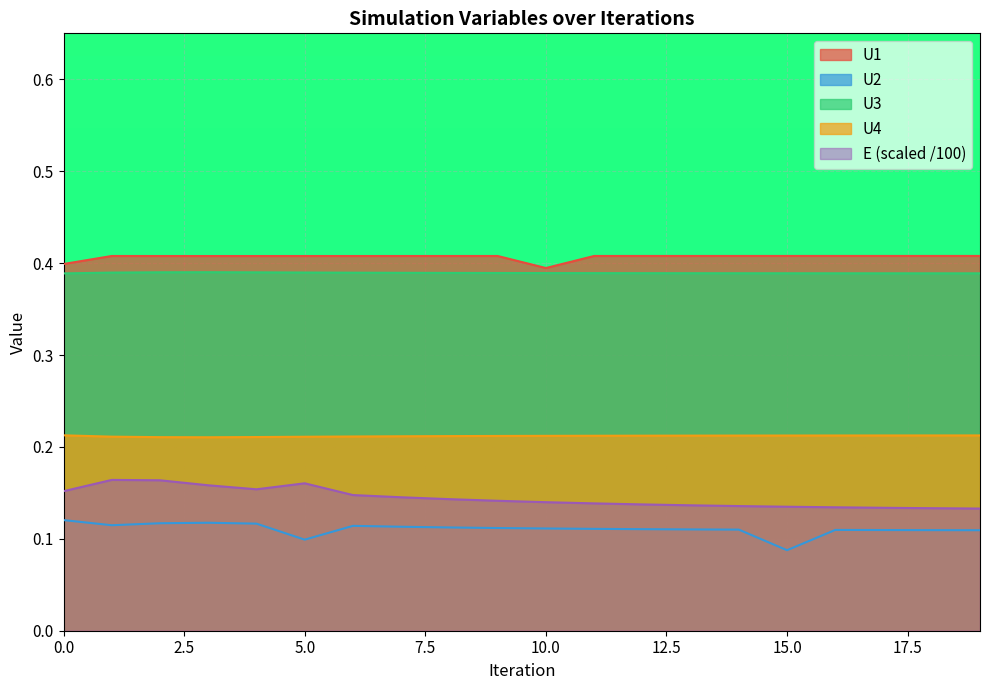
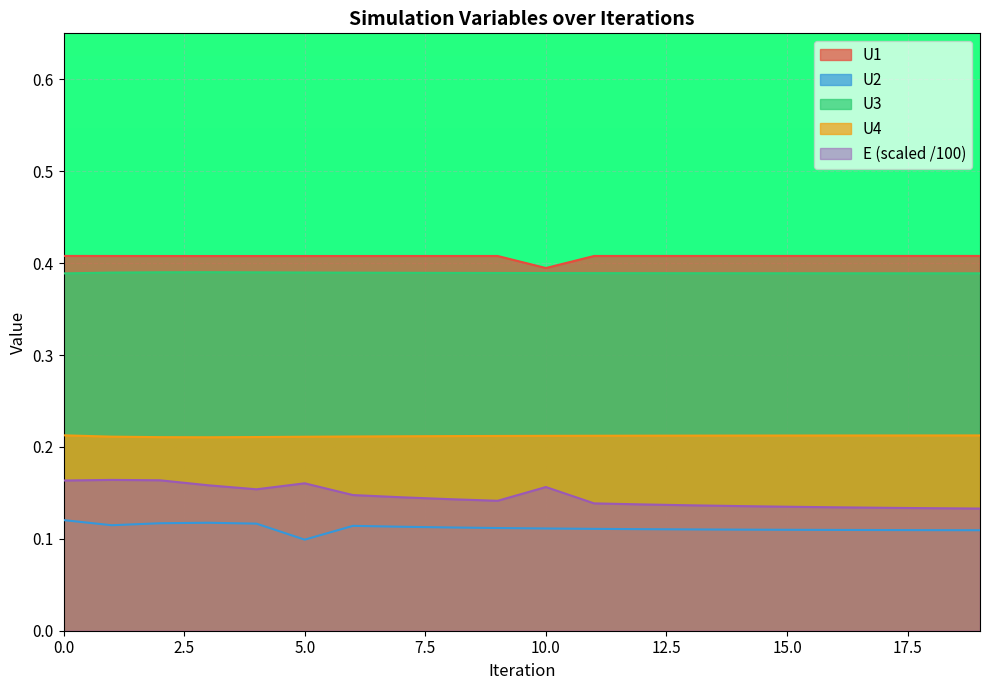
  {
    "U1": {
-     "0.0": 0.40,
+     "0.0": 0.41,
      "5.0": 0.41,
      "10.0": 0.39,
      "15.0": 0.41
    },
    "U2": {
      "0.0": 0.12,
      "5.0": 0.10,
      "10.0": 0.11,
-     "15.0": 0.09
+     "15.0": 0.11
    },
    "E (scaled /100)": {
-     "0.0": 0.15,
+     "0.0": 0.16,
      "5.0": 0.16,
-     "10.0": 0.14,
+     "10.0": 0.16,
      "15.0": 0.13
    }
  }
